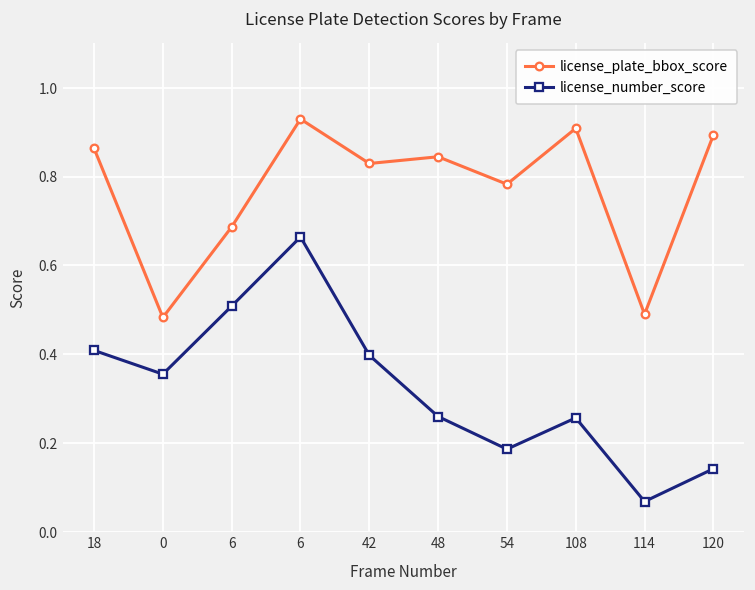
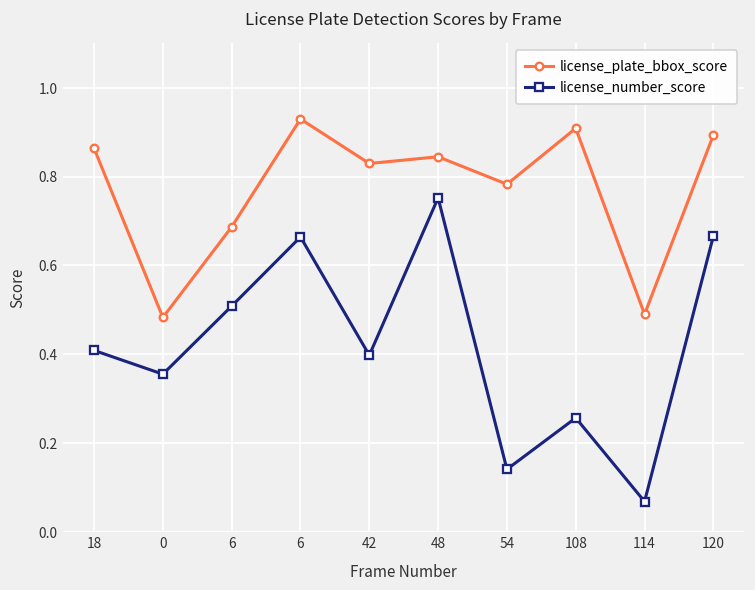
  {
    "license_plate_bbox_score": {
      "18": 0.86,
      "0": 0.48,
      "42": 0.83,
      "48": 0.84,
      "54": 0.78,
      "108": 0.91,
      "114": 0.49,
      "120": 0.89
    },
    "license_number_score": {
      "18": 0.41,
      "0": 0.35,
      "42": 0.40,
-     "48": 0.26,
-     "54": 0.19,
+     "48": 0.75,
+     "54": 0.14,
      "108": 0.26,
      "114": 0.07,
-     "120": 0.14
+     "120": 0.67
    }
  }
